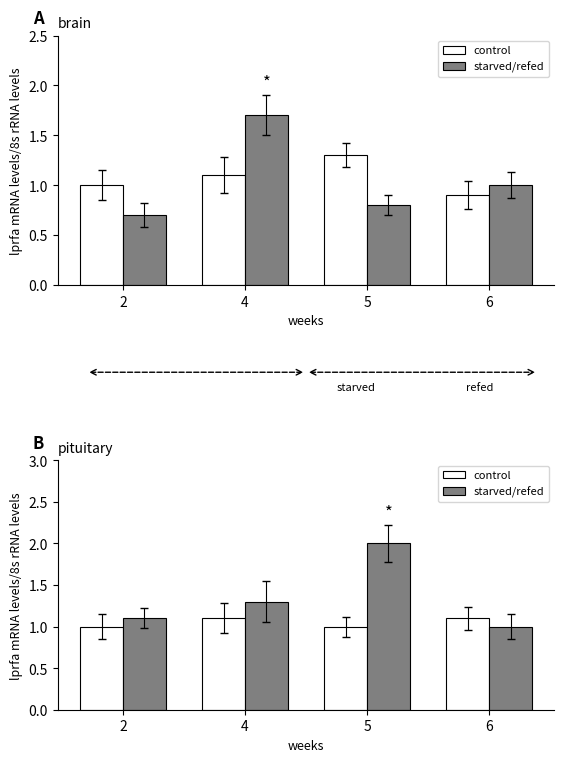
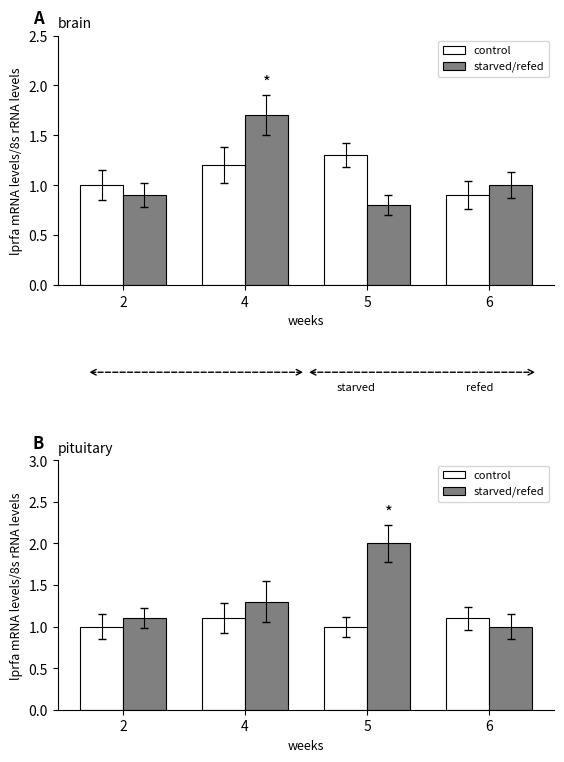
  {
    "brain": {
      "control": {
        "2": 1.0,
-       "4": 1.1,
+       "4": 1.2,
        "5": 1.3,
        "6": 0.9
      },
      "starved/refed": {
-       "2": 0.7,
+       "2": 0.9,
        "4": 1.7,
        "5": 0.8,
        "6": 1.0
      }
    },
    "pituitary": {
      "control": {
        "2": 1.0,
        "4": 1.1,
        "5": 1.0,
        "6": 1.1
      },
      "starved/refed": {
        "2": 1.1,
        "4": 1.3,
        "5": 2.0,
        "6": 1.0
      }
    }
  }
